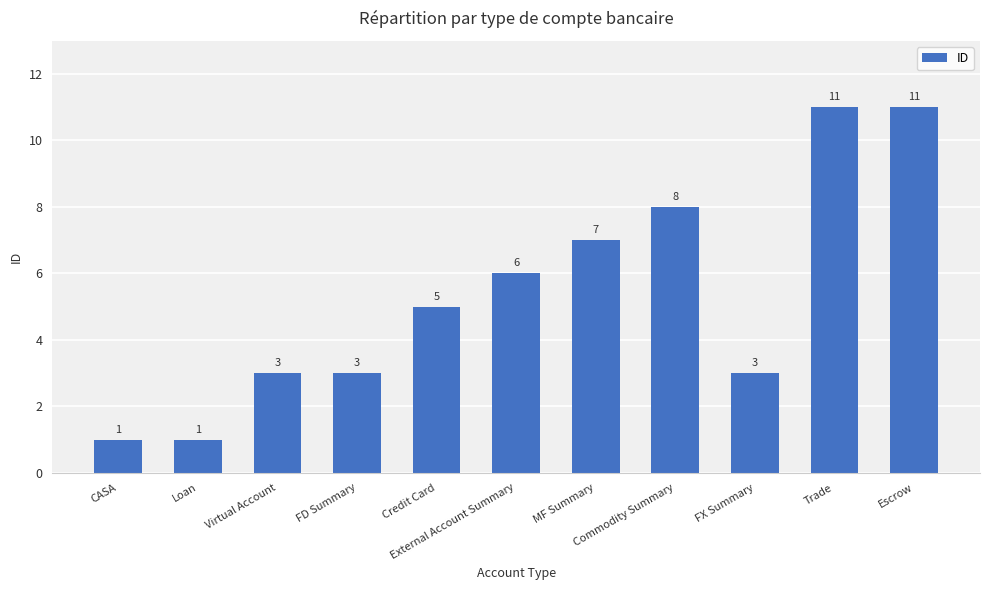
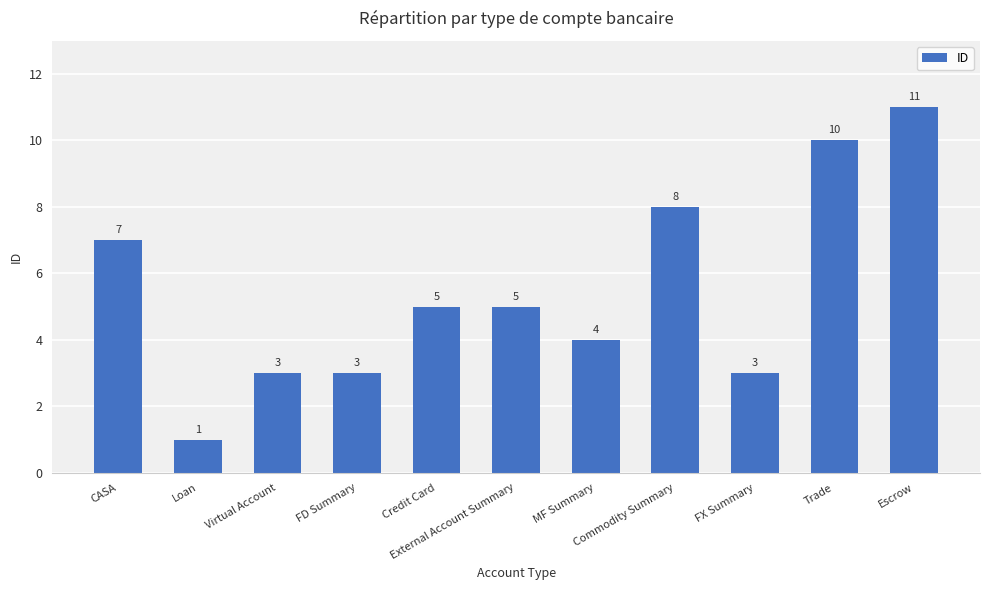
  {
-   "CASA": 1,
+   "CASA": 7,
    "Loan": 1,
    "Virtual Account": 3,
    "FD Summary": 3,
    "Credit Card": 5,
-   "External Account Summary": 6,
-   "MF Summary": 7,
+   "External Account Summary": 5,
+   "MF Summary": 4,
    "Commodity Summary": 8,
    "FX Summary": 3,
-   "Trade": 11,
+   "Trade": 10,
    "Escrow": 11
  }
